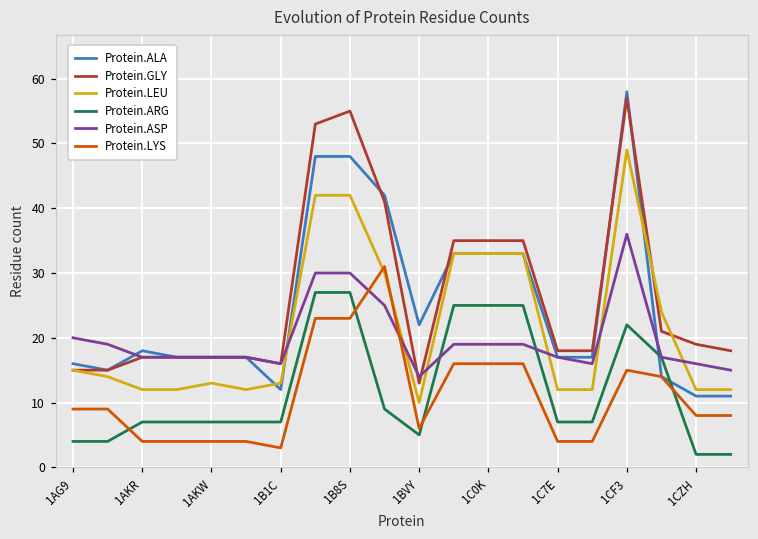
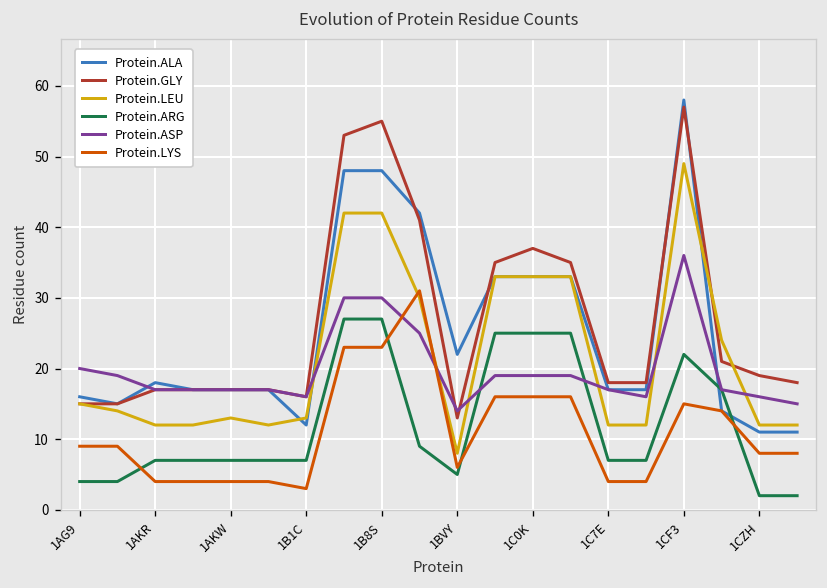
  {
    "Protein.ALA": {
      "1AG9": 16,
      "1AKR": 18,
      "1B1C": 12,
      "1B8S": 48,
      "1BVY": 22,
      "1CF3": 58,
      "1CZH": 11
    },
    "Protein.GLY": {
      "1B8S": 55,
      "1BVY": 13,
-     "1C0K": 35,
+     "1C0K": 37,
      "1C7E": 18,
      "1CF3": 57,
      "1CZH": 19
    },
    "Protein.LEU": {
      "1AKR": 12,
      "1AKW": 13,
      "1B1C": 13,
      "1B8S": 42,
-     "1BVY": 10,
+     "1BVY": 8,
      "1C7E": 12,
      "1CF3": 49,
      "1CZH": 12
    },
    "Protein.ARG": {
      "1AG9": 4,
      "1AKR": 7,
      "1AKW": 7,
      "1B1C": 7,
      "1B8S": 27,
      "1BVY": 5,
      "1C0K": 25,
      "1C7E": 7,
      "1CF3": 22,
      "1CZH": 2
    },
    "Protein.ASP": {
      "1AG9": 20,
      "1B8S": 30,
      "1BVY": 14,
      "1C0K": 19,
      "1CF3": 36,
      "1CZH": 16
    },
    "Protein.LYS": {
      "1AG9": 9,
      "1AKR": 4,
      "1AKW": 4,
      "1B1C": 3,
      "1B8S": 23,
      "1BVY": 6,
      "1C0K": 16,
      "1C7E": 4,
      "1CF3": 15,
      "1CZH": 8
    }
  }
